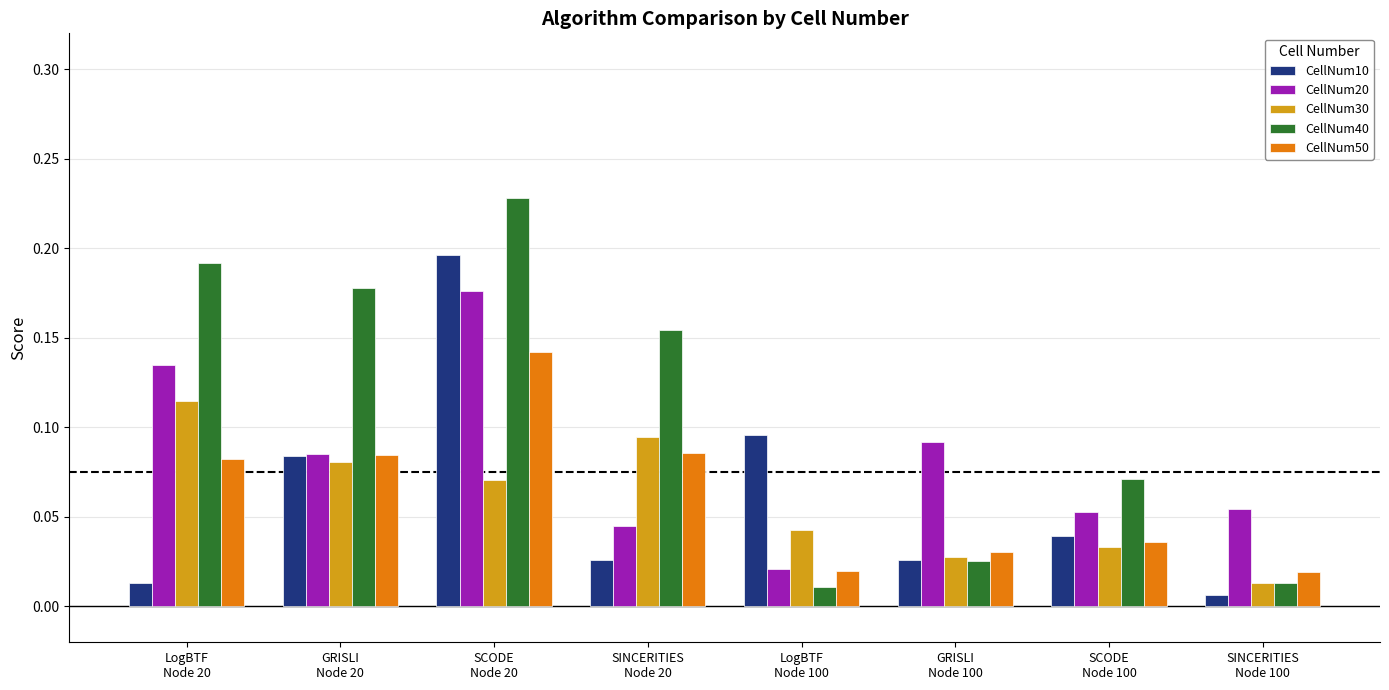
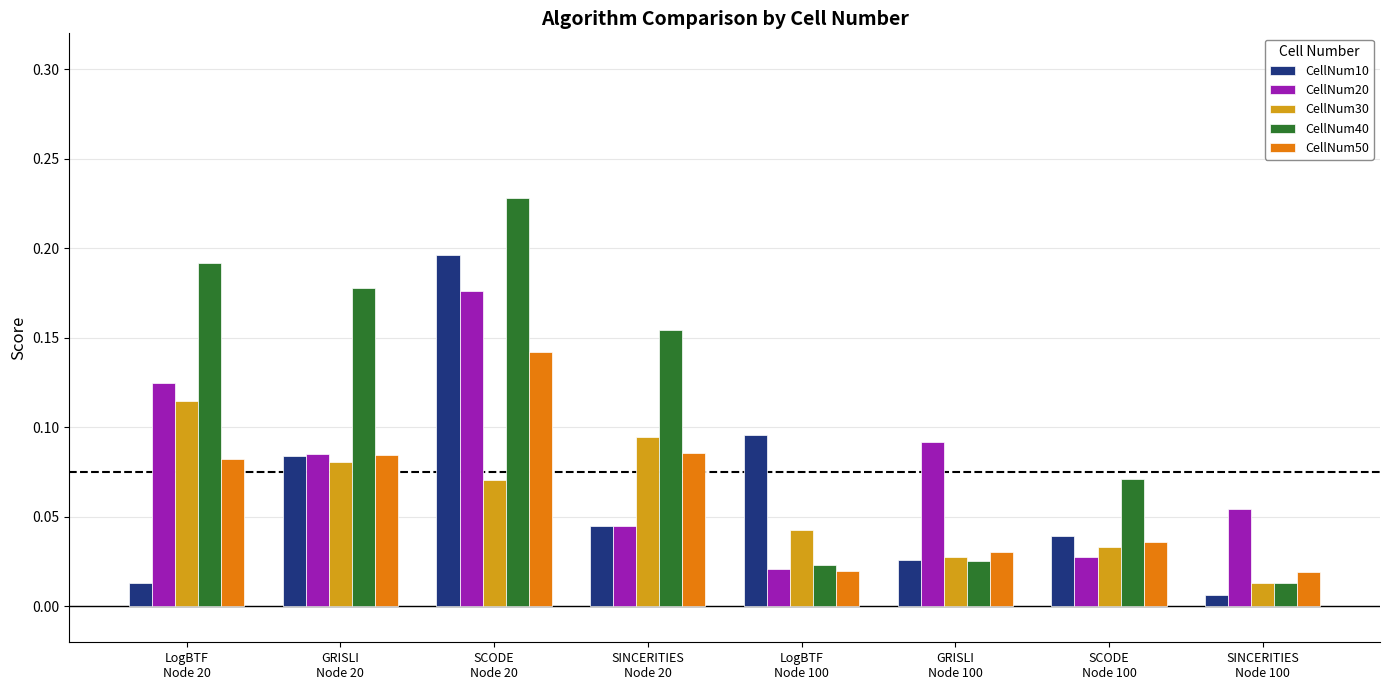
  {
    "CellNum10": {
      "LogBTF Node 20": 0.013,
      "GRISLI Node 20": 0.084,
      "SCODE Node 20": 0.196,
-     "SINCERITIES Node 20": 0.026,
+     "SINCERITIES Node 20": 0.045,
      "LogBTF Node 100": 0.096,
      "GRISLI Node 100": 0.026,
      "SCODE Node 100": 0.039,
      "SINCERITIES Node 100": 0.006
    },
    "CellNum20": {
-     "LogBTF Node 20": 0.135,
+     "LogBTF Node 20": 0.125,
      "GRISLI Node 20": 0.085,
      "SCODE Node 20": 0.176,
      "SINCERITIES Node 20": 0.045,
      "LogBTF Node 100": 0.021,
      "GRISLI Node 100": 0.092,
-     "SCODE Node 100": 0.053,
+     "SCODE Node 100": 0.028,
      "SINCERITIES Node 100": 0.055
    },
    "CellNum40": {
      "LogBTF Node 20": 0.192,
      "GRISLI Node 20": 0.178,
      "SCODE Node 20": 0.228,
      "SINCERITIES Node 20": 0.155,
-     "LogBTF Node 100": 0.011,
+     "LogBTF Node 100": 0.023,
      "GRISLI Node 100": 0.025,
      "SCODE Node 100": 0.071,
      "SINCERITIES Node 100": 0.013
    }
  }
